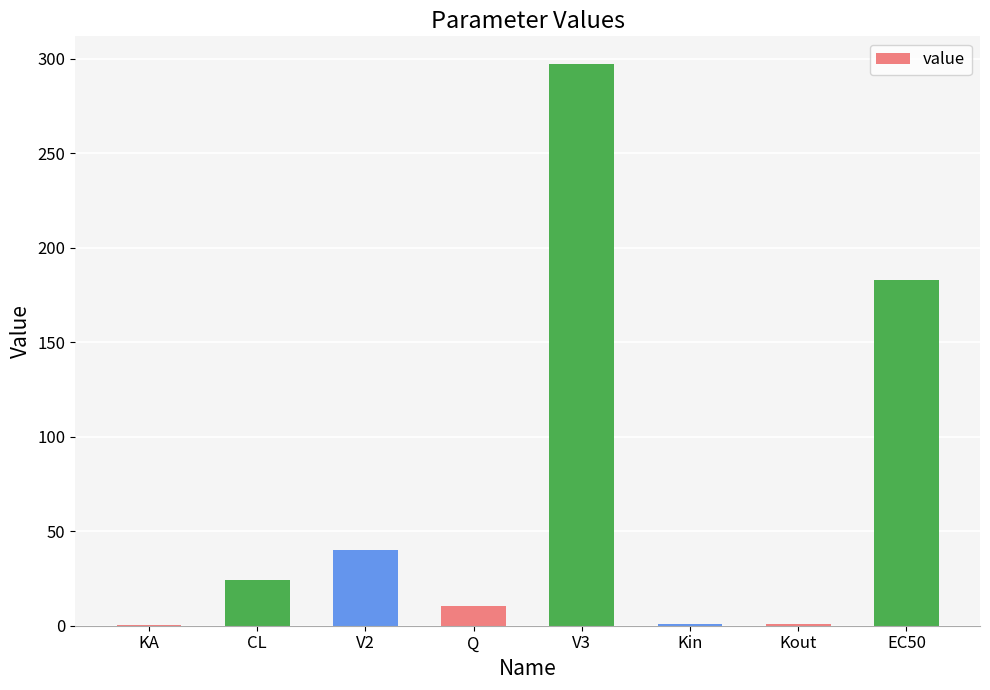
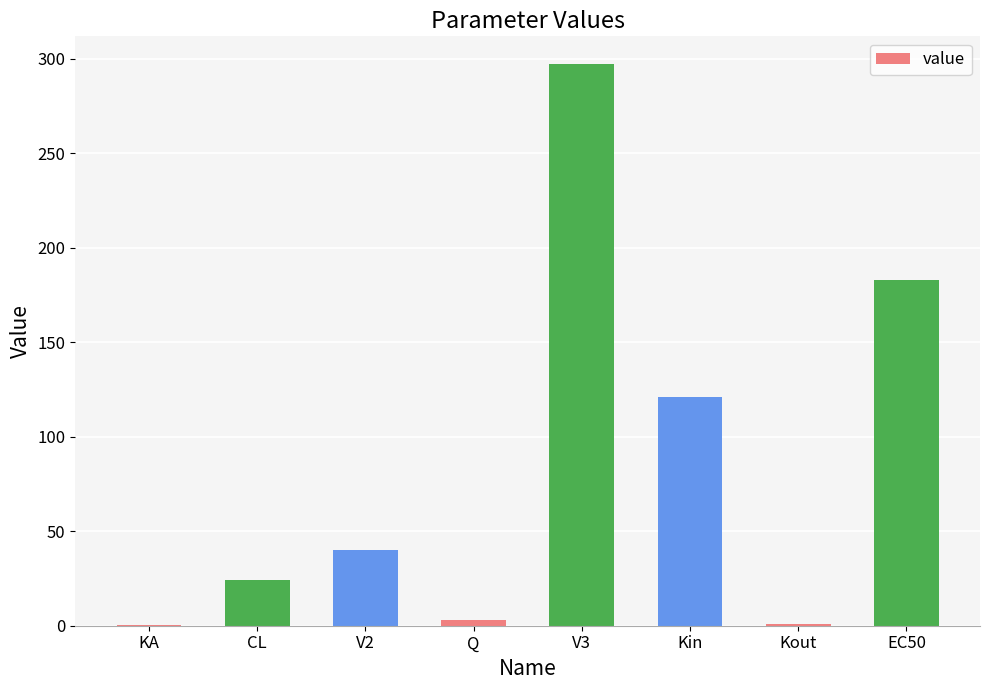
  {
    "CL": 24,
    "V2": 40,
-   "Q": 11,
+   "Q": 3,
    "V3": 297,
-   "Kin": 1,
+   "Kin": 121,
    "EC50": 183
  }
